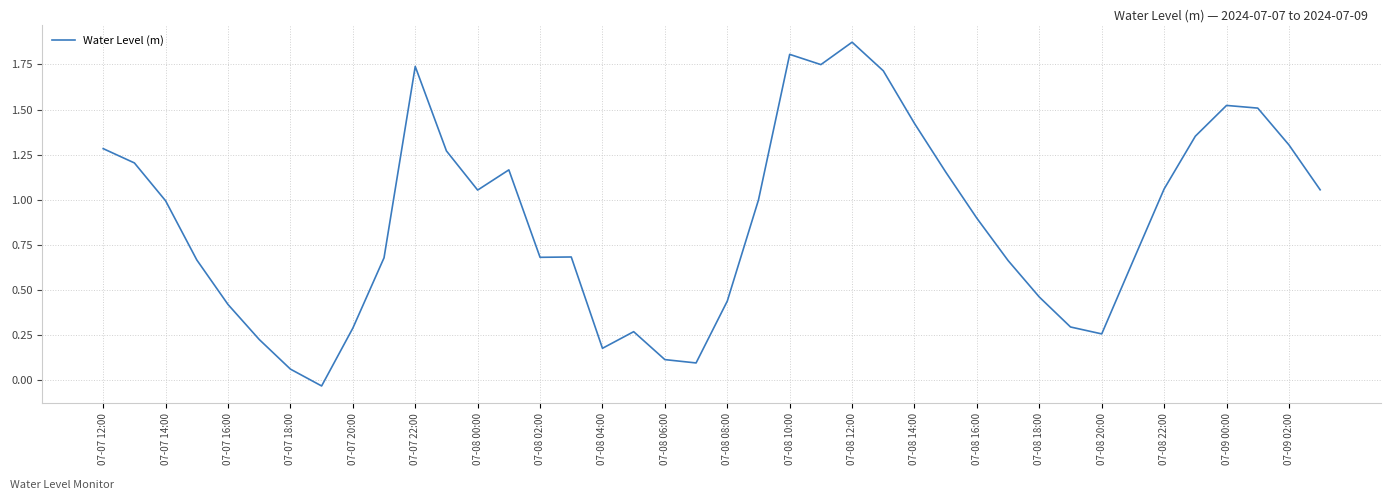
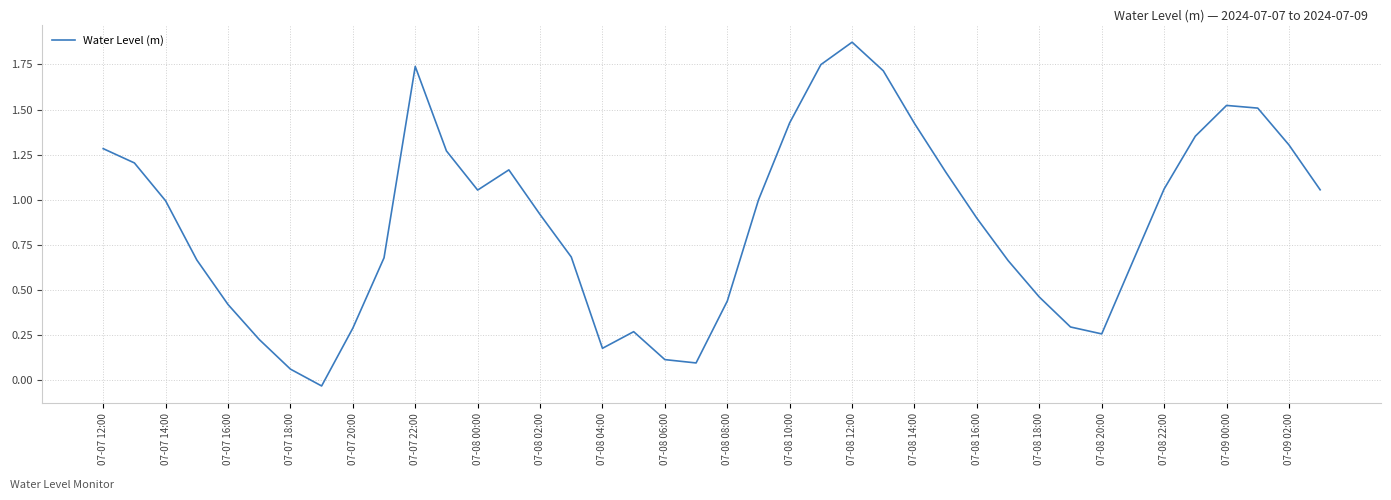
  {
    "07-07 12:00": 1.28,
    "07-07 14:00": 0.99,
    "07-07 16:00": 0.42,
    "07-07 18:00": 0.06,
    "07-07 20:00": 0.29,
    "07-07 22:00": 1.74,
    "07-08 00:00": 1.05,
-   "07-08 02:00": 0.68,
+   "07-08 02:00": 0.92,
    "07-08 04:00": 0.18,
    "07-08 06:00": 0.11,
    "07-08 08:00": 0.44,
-   "07-08 10:00": 1.81,
+   "07-08 10:00": 1.43,
    "07-08 12:00": 1.87,
    "07-08 14:00": 1.42,
    "07-08 16:00": 0.90,
    "07-08 18:00": 0.46,
    "07-08 20:00": 0.26,
    "07-08 22:00": 1.06,
    "07-09 00:00": 1.52,
    "07-09 02:00": 1.30
  }
